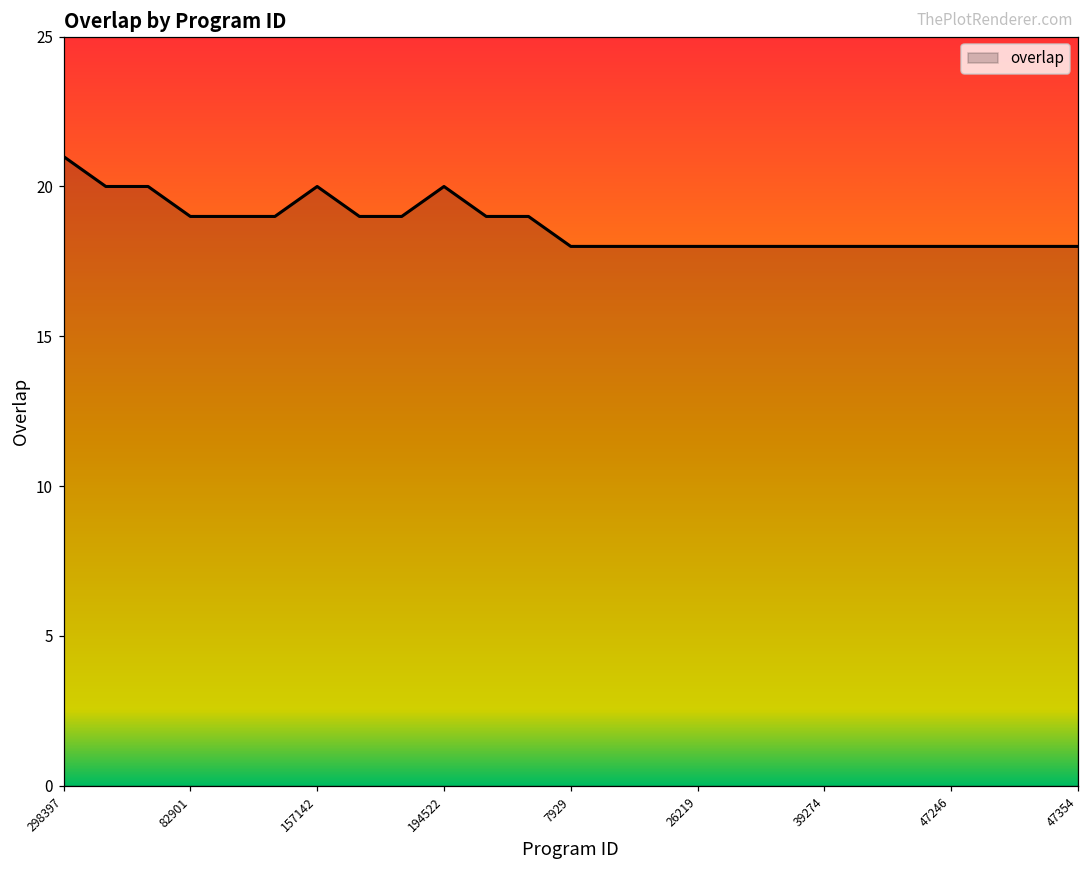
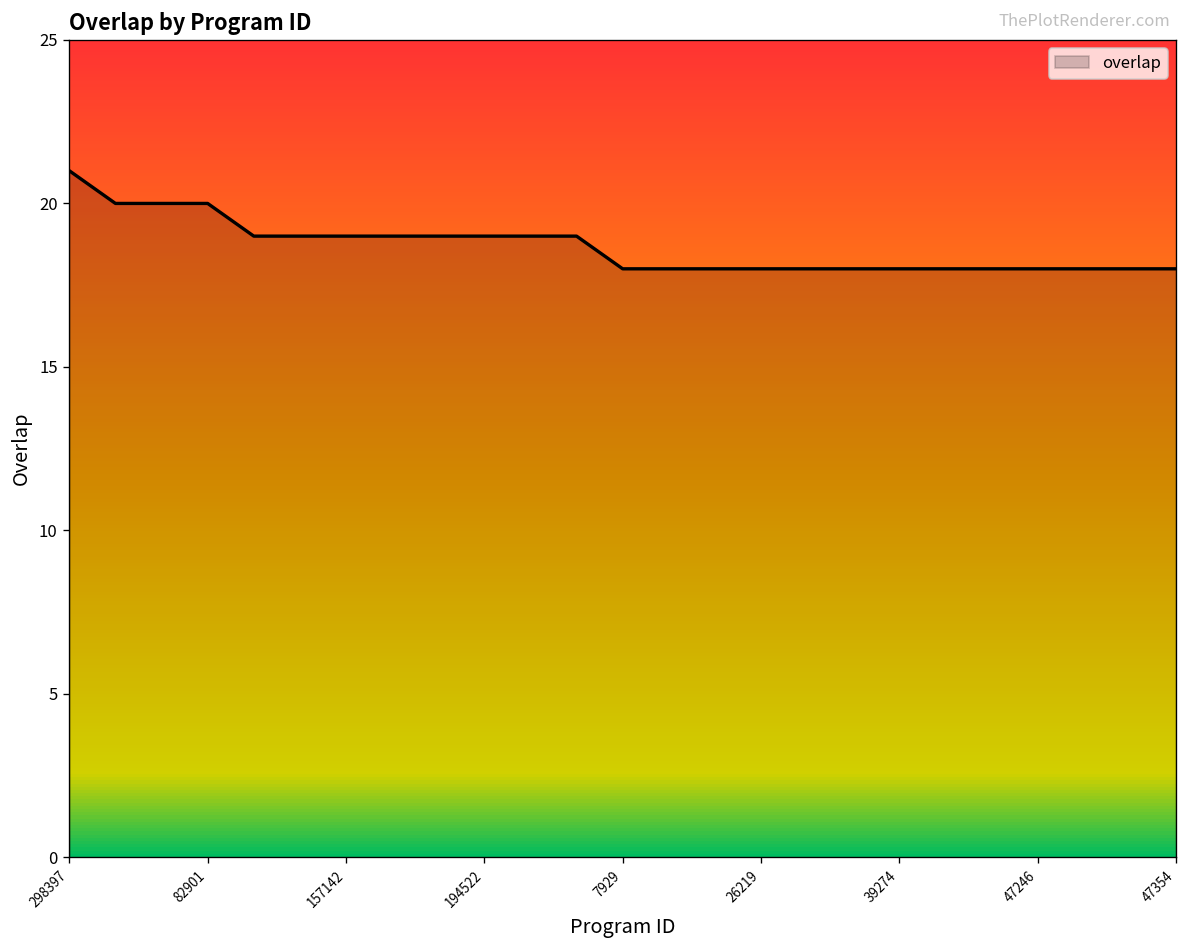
  {
    "298397": 21,
-   "82901": 19,
-   "157142": 20,
-   "194522": 20,
+   "82901": 20,
+   "157142": 19,
+   "194522": 19,
    "7929": 18,
    "26219": 18,
    "39274": 18,
    "47246": 18,
    "47354": 18
  }
